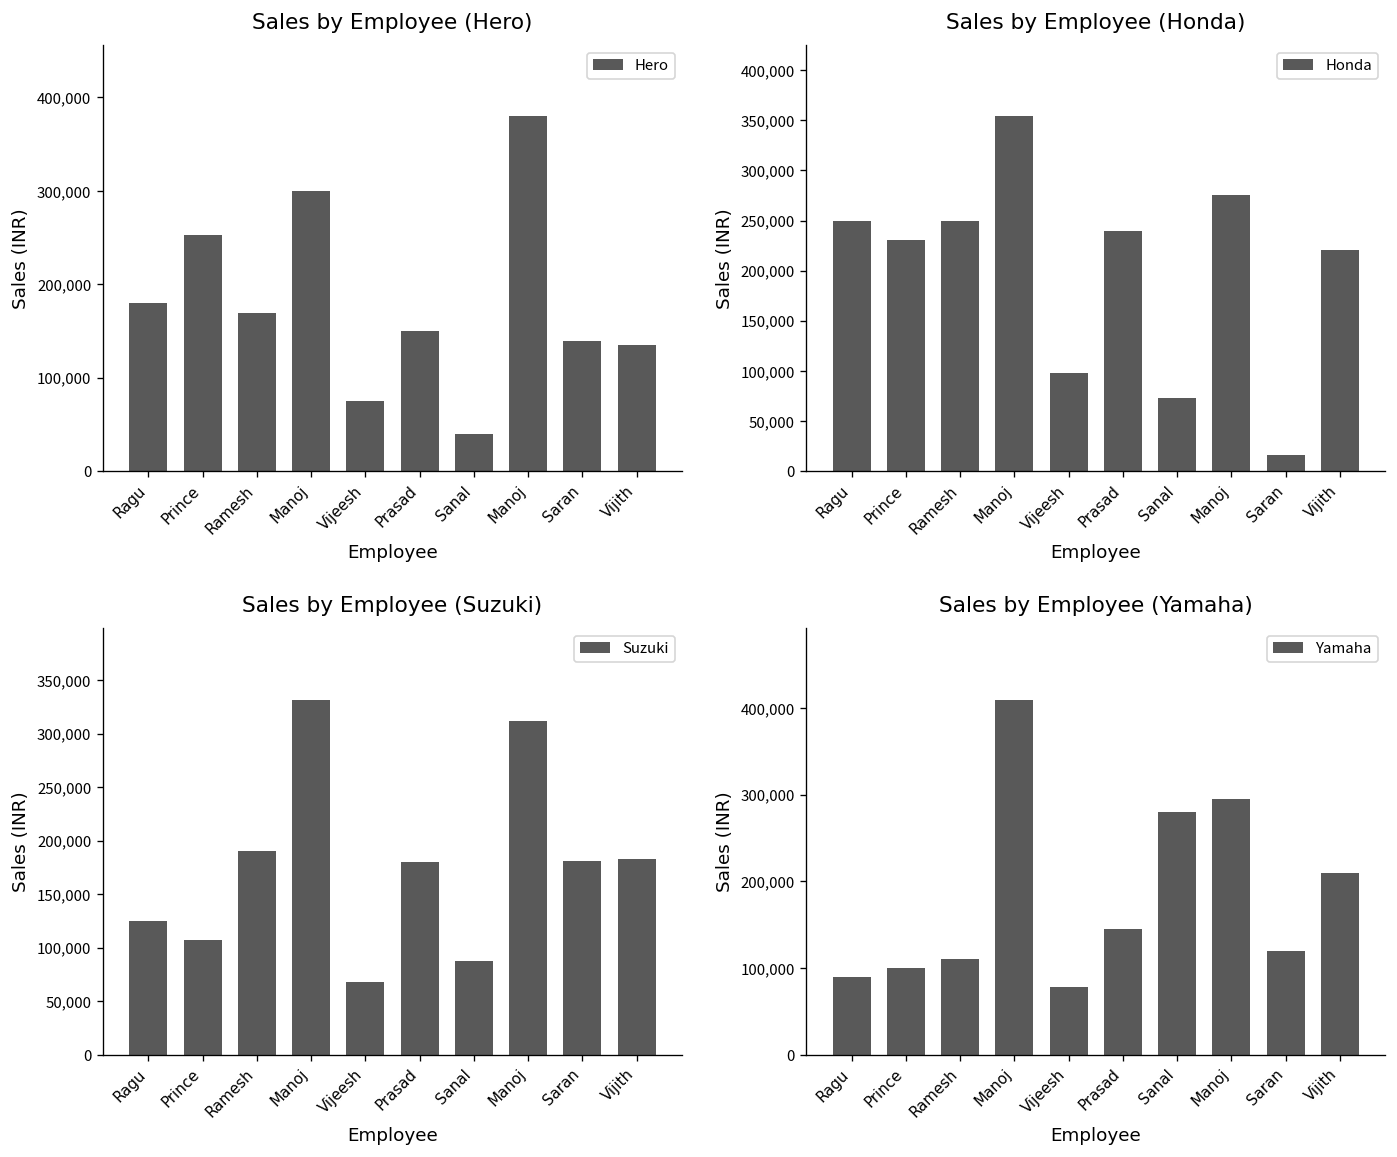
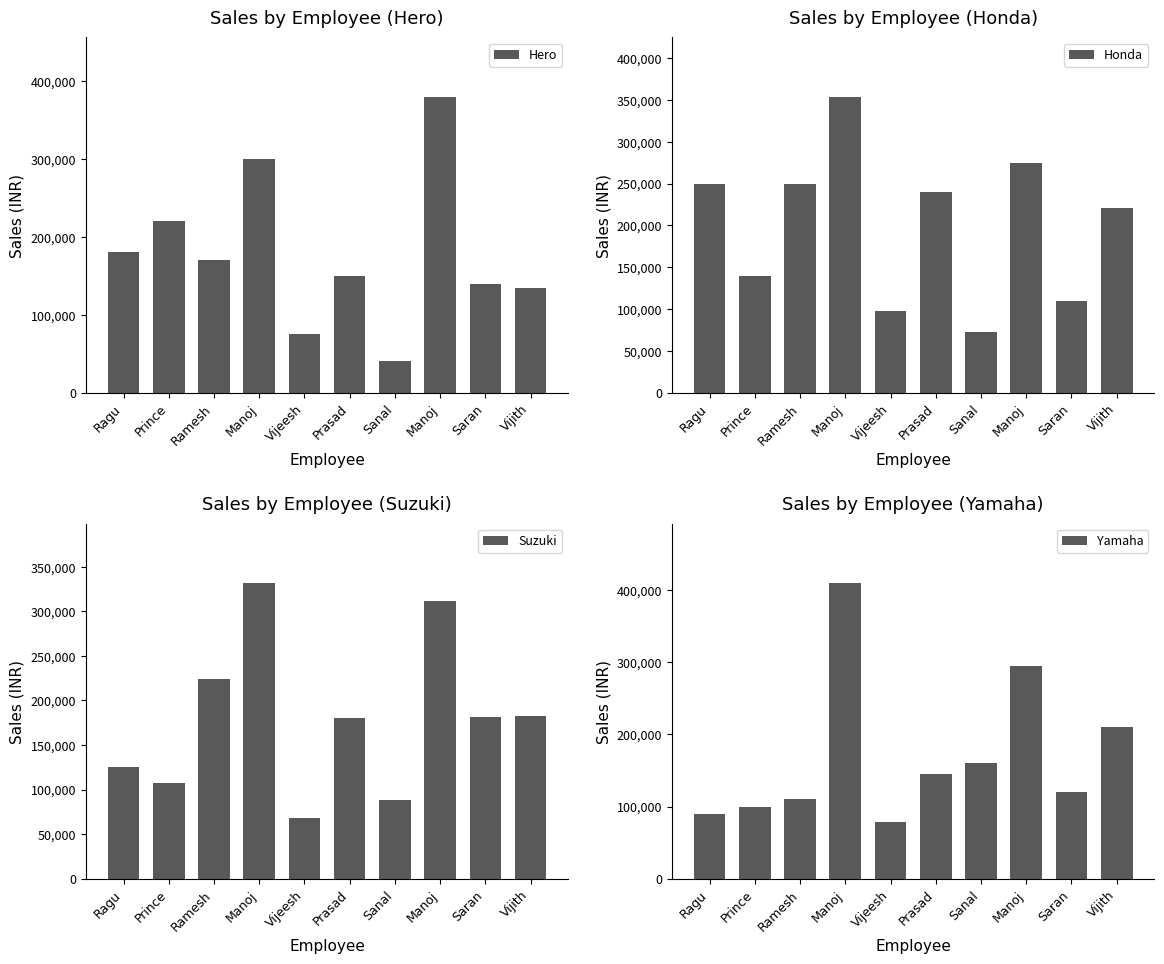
  {
    "Sales by Employee (Hero)": {
      "Ragu": "180,000",
-     "Prince": "250,000",
+     "Prince": "220,000",
      "Ramesh": "170,000",
      "Vijeesh": "80,000",
      "Prasad": "150,000",
      "Sanal": "40,000",
      "Saran": "140,000",
      "Vijith": "140,000"
    },
    "Sales by Employee (Honda)": {
      "Ragu": "250,000",
-     "Prince": "230,000",
+     "Prince": "140,000",
      "Ramesh": "250,000",
      "Vijeesh": "100,000",
      "Prasad": "240,000",
      "Sanal": "70,000",
-     "Saran": "20,000",
+     "Saran": "110,000",
      "Vijith": "220,000"
    },
    "Sales by Employee (Suzuki)": {
      "Ragu": "130,000",
      "Prince": "110,000",
-     "Ramesh": "190,000",
+     "Ramesh": "220,000",
      "Vijeesh": "70,000",
      "Prasad": "180,000",
      "Sanal": "90,000",
      "Saran": "180,000",
      "Vijith": "180,000"
    },
    "Sales by Employee (Yamaha)": {
      "Ragu": "90,000",
      "Prince": "100,000",
      "Ramesh": "110,000",
      "Vijeesh": "80,000",
      "Prasad": "150,000",
-     "Sanal": "280,000",
+     "Sanal": "160,000",
      "Saran": "120,000",
      "Vijith": "210,000"
    }
  }
